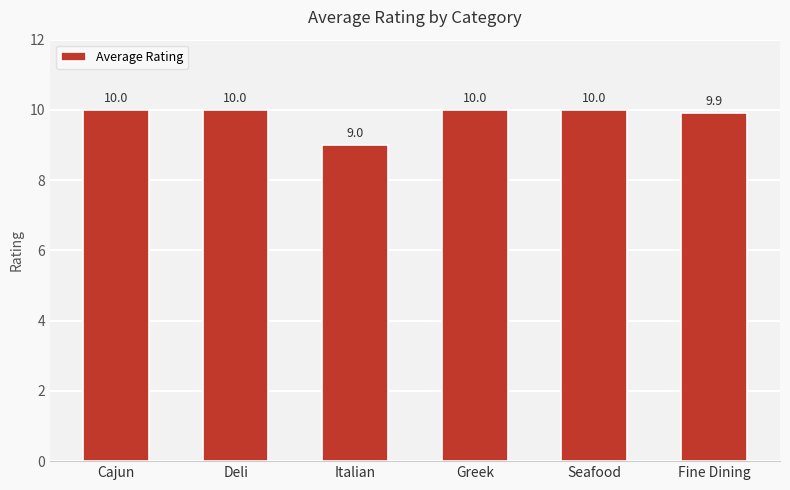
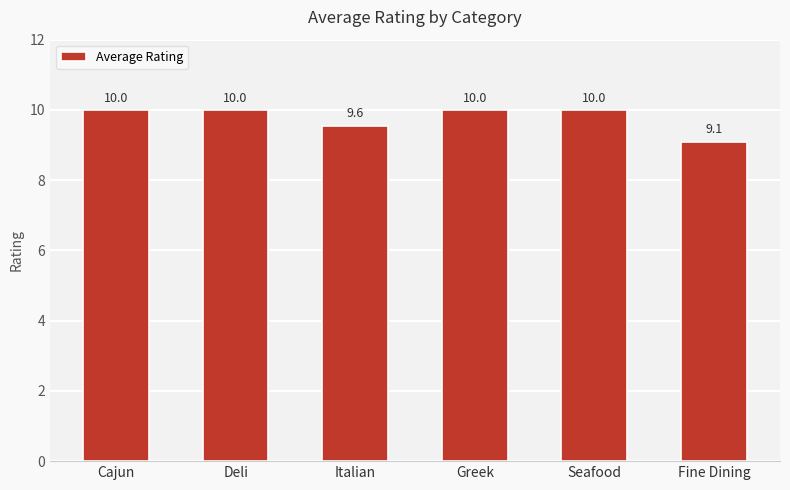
  {
    "Cajun": 10.0,
    "Deli": 10.0,
-   "Italian": 9.0,
+   "Italian": 9.6,
    "Greek": 10.0,
    "Seafood": 10.0,
-   "Fine Dining": 9.9
+   "Fine Dining": 9.1
  }
